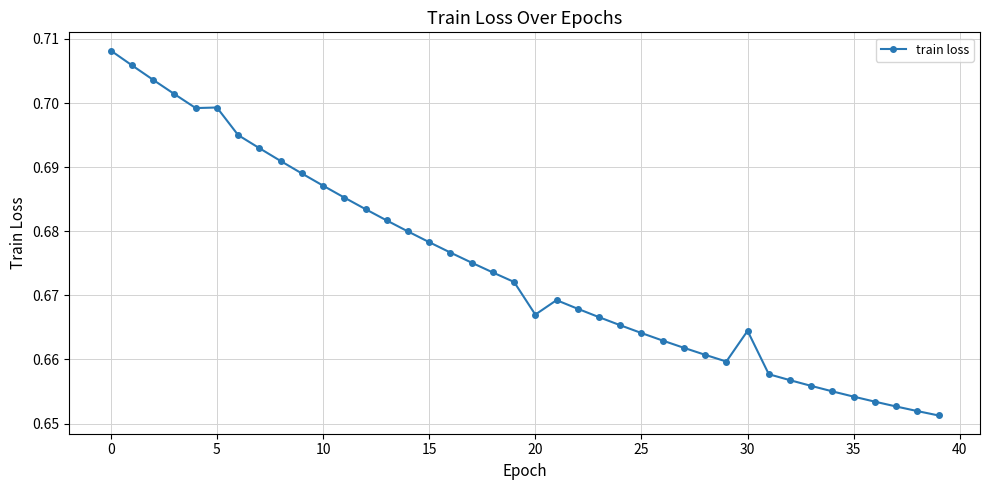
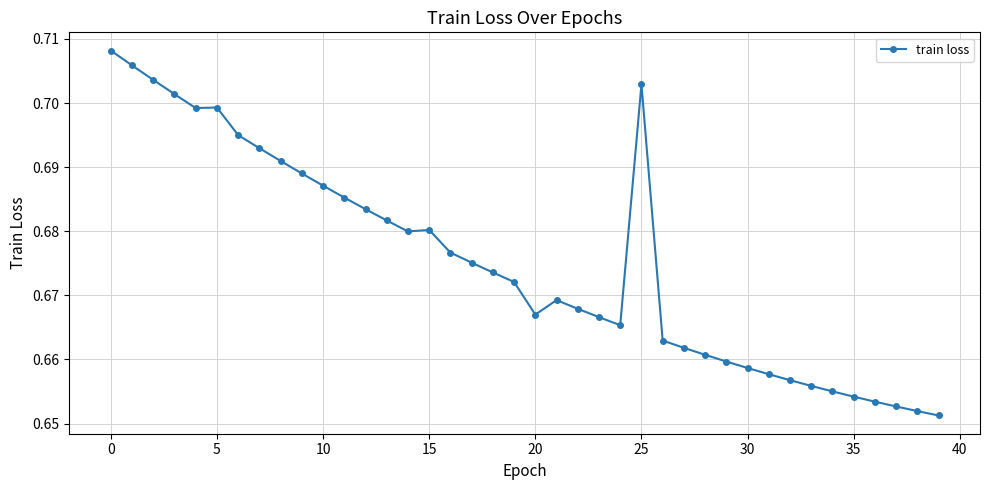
  {
    "0": 0.708,
    "5": 0.699,
    "10": 0.687,
-   "15": 0.678,
+   "15": 0.680,
    "20": 0.667,
-   "25": 0.664,
-   "30": 0.664,
+   "25": 0.703,
+   "30": 0.659,
    "35": 0.654
  }
